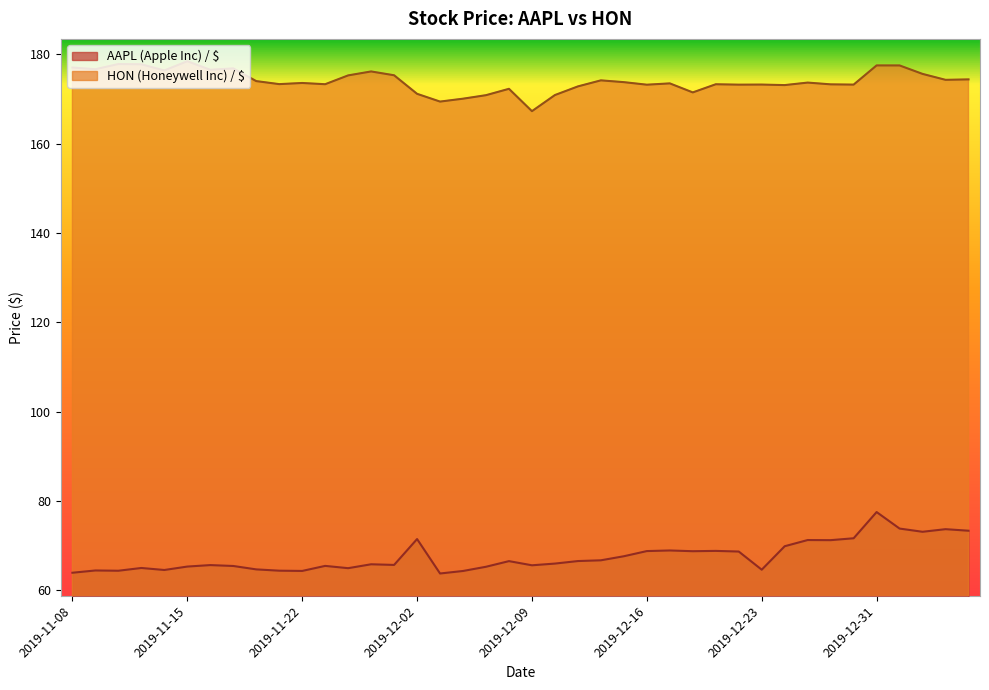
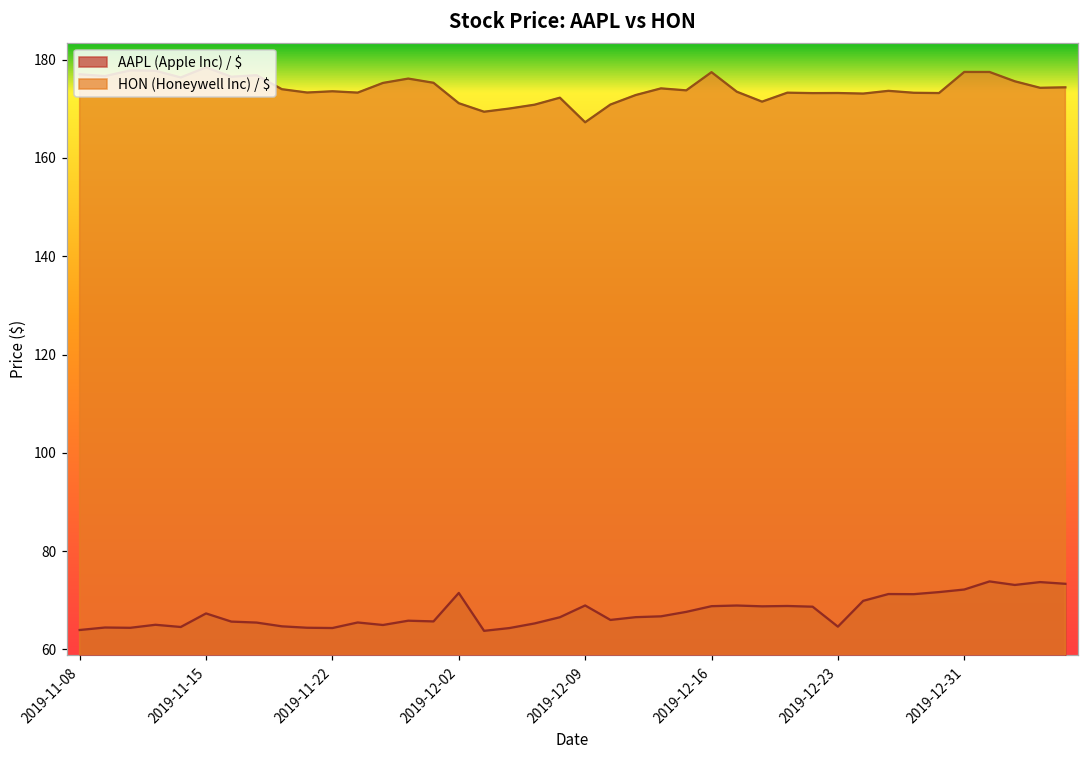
  {
    "AAPL (Apple Inc) / $": {
      "2019-11-08": 64,
-     "2019-11-15": 65,
+     "2019-11-15": 67,
      "2019-11-22": 64,
      "2019-12-02": 71,
-     "2019-12-09": 66,
+     "2019-12-09": 69,
      "2019-12-16": 69,
      "2019-12-23": 65,
-     "2019-12-31": 78
+     "2019-12-31": 72
    },
    "HON (Honeywell Inc) / $": {
      "2019-11-22": 174,
      "2019-12-02": 171,
      "2019-12-09": 167,
-     "2019-12-16": 173,
+     "2019-12-16": 177,
      "2019-12-23": 173,
      "2019-12-31": 178
    }
  }
